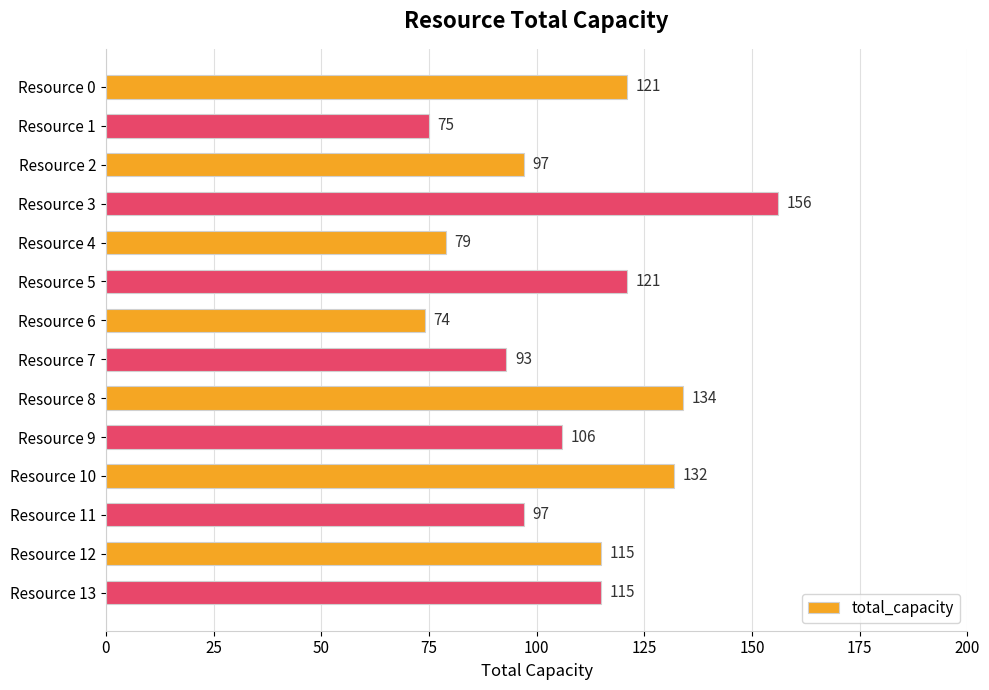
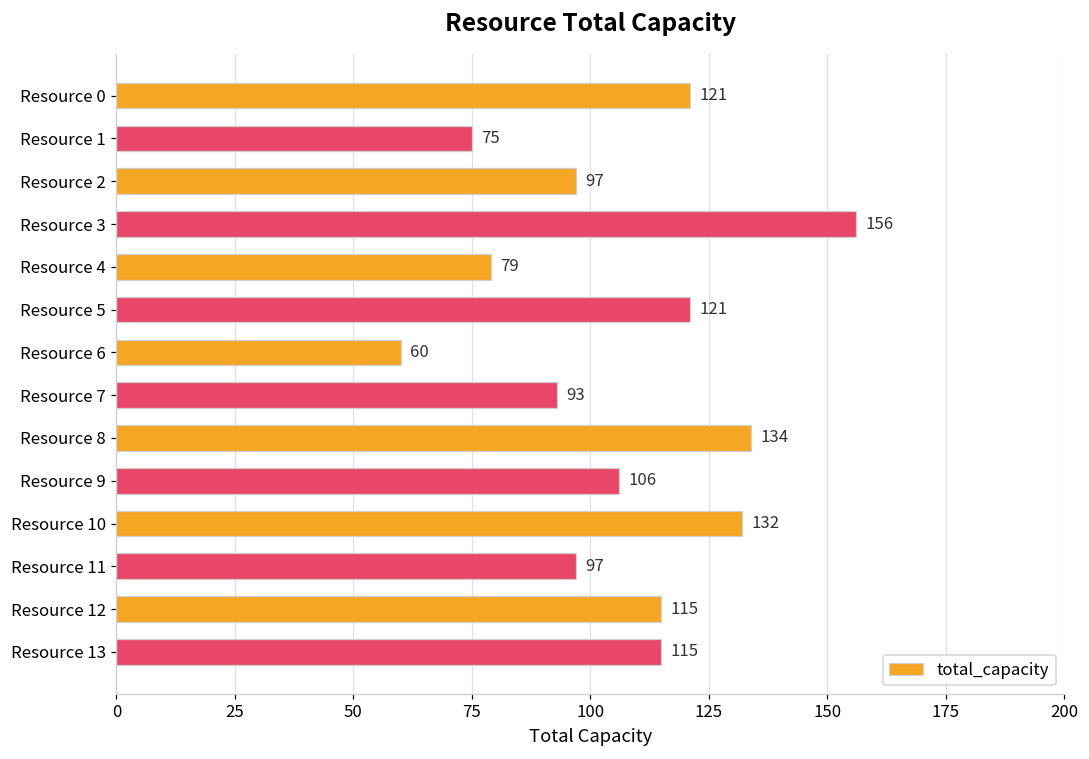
  {
    "Resource 0": 121,
    "Resource 1": 75,
    "Resource 2": 97,
    "Resource 3": 156,
    "Resource 4": 79,
    "Resource 5": 121,
-   "Resource 6": 74,
+   "Resource 6": 60,
    "Resource 7": 93,
    "Resource 8": 134,
    "Resource 9": 106,
    "Resource 10": 132,
    "Resource 11": 97,
    "Resource 12": 115,
    "Resource 13": 115
  }
